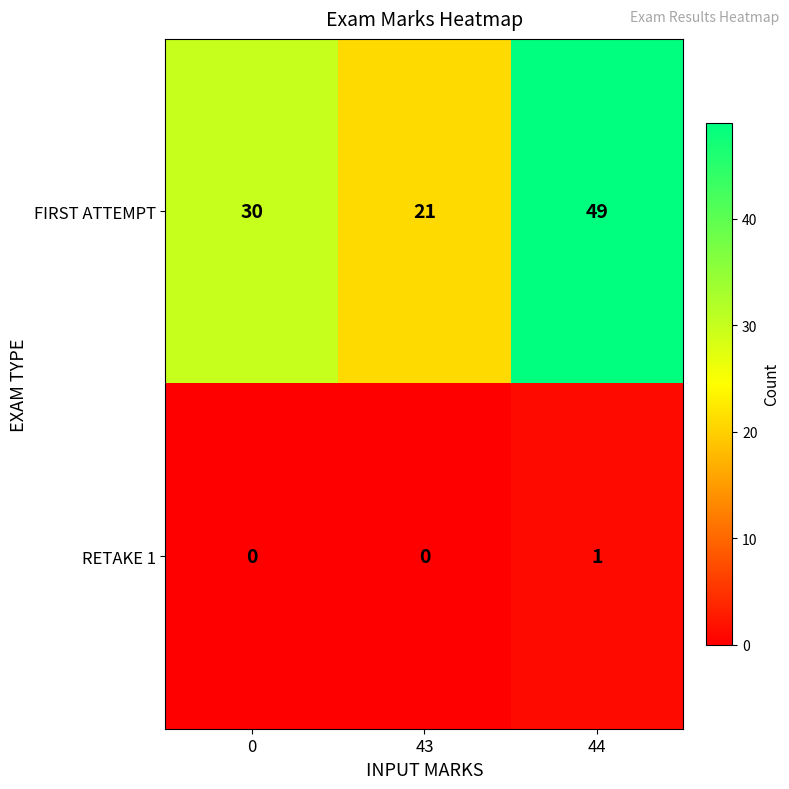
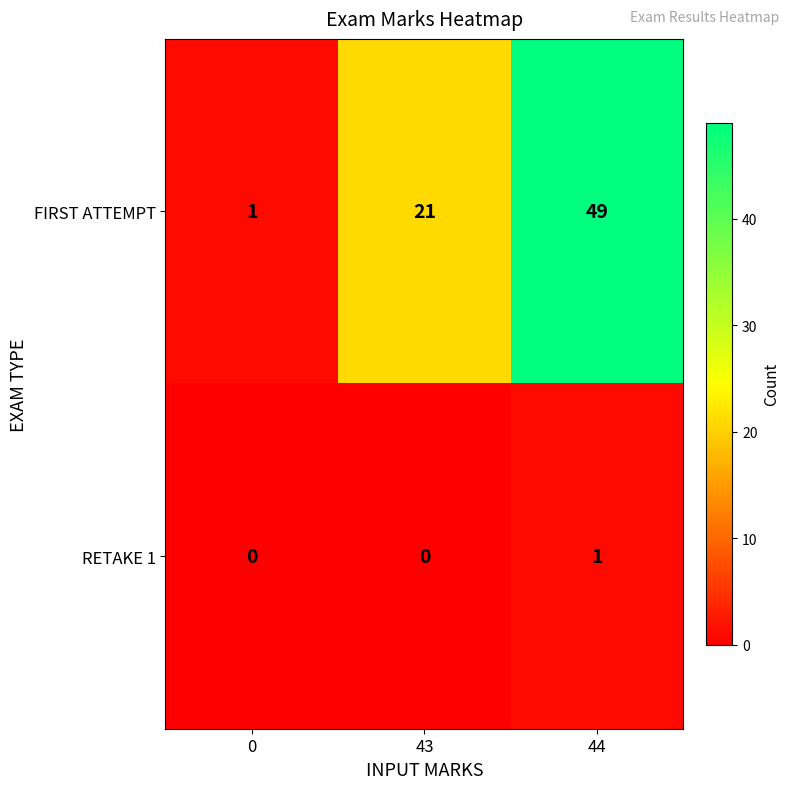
  {
    "FIRST ATTEMPT": {
-     "0": 30,
+     "0": 1,
      "43": 21,
      "44": 49
    },
    "RETAKE 1": {
      "0": 0,
      "43": 0,
      "44": 1
    }
  }
